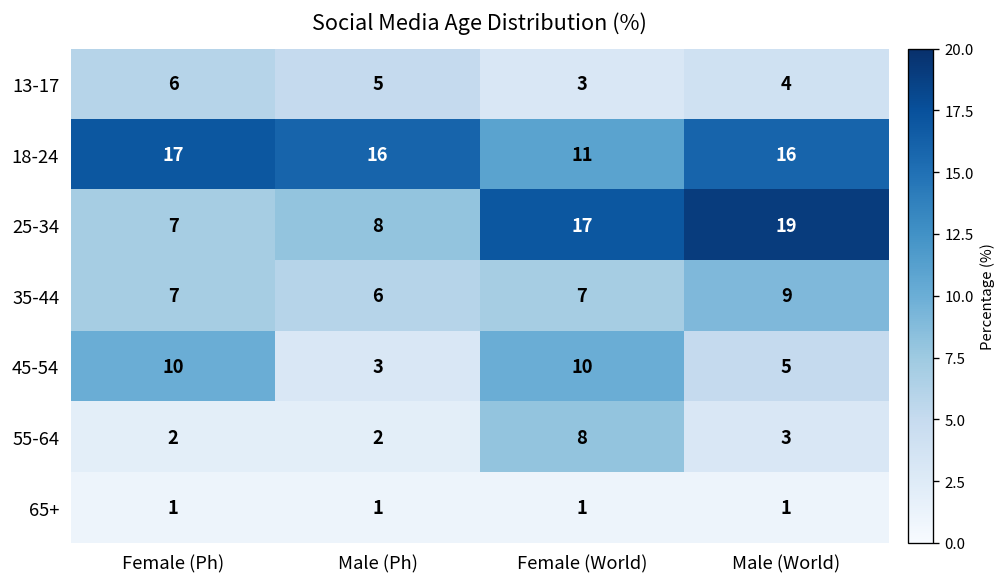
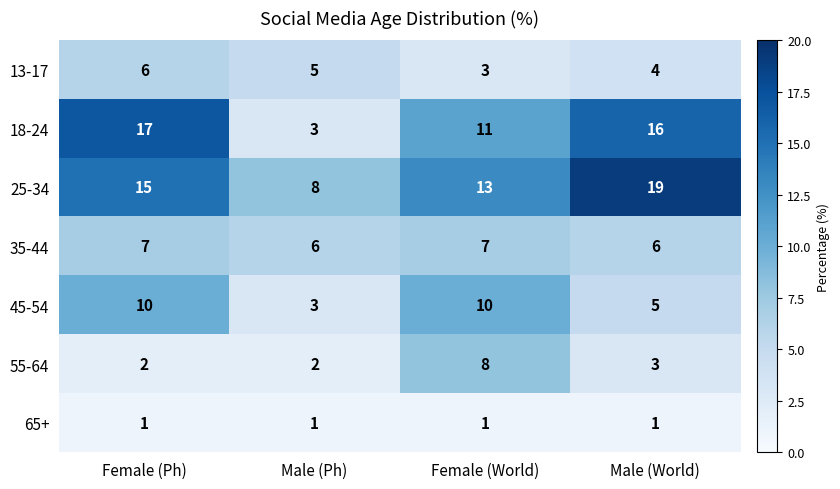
  {
    "13-17": {
      "Female (Ph)": 6,
      "Male (Ph)": 5,
      "Female (World)": 3,
      "Male (World)": 4
    },
    "18-24": {
      "Female (Ph)": 17,
-     "Male (Ph)": 16,
+     "Male (Ph)": 3,
      "Female (World)": 11,
      "Male (World)": 16
    },
    "25-34": {
-     "Female (Ph)": 7,
+     "Female (Ph)": 15,
      "Male (Ph)": 8,
-     "Female (World)": 17,
+     "Female (World)": 13,
      "Male (World)": 19
    },
    "35-44": {
      "Female (Ph)": 7,
      "Male (Ph)": 6,
      "Female (World)": 7,
-     "Male (World)": 9
+     "Male (World)": 6
    },
    "45-54": {
      "Female (Ph)": 10,
      "Male (Ph)": 3,
      "Female (World)": 10,
      "Male (World)": 5
    },
    "55-64": {
      "Female (Ph)": 2,
      "Male (Ph)": 2,
      "Female (World)": 8,
      "Male (World)": 3
    },
    "65+": {
      "Female (Ph)": 1,
      "Male (Ph)": 1,
      "Female (World)": 1,
      "Male (World)": 1
    }
  }
